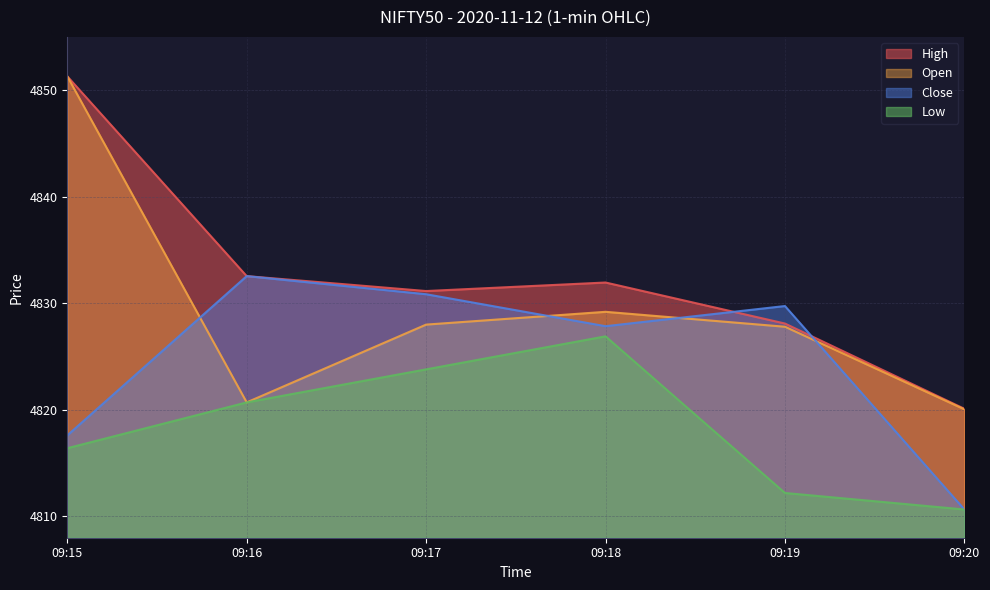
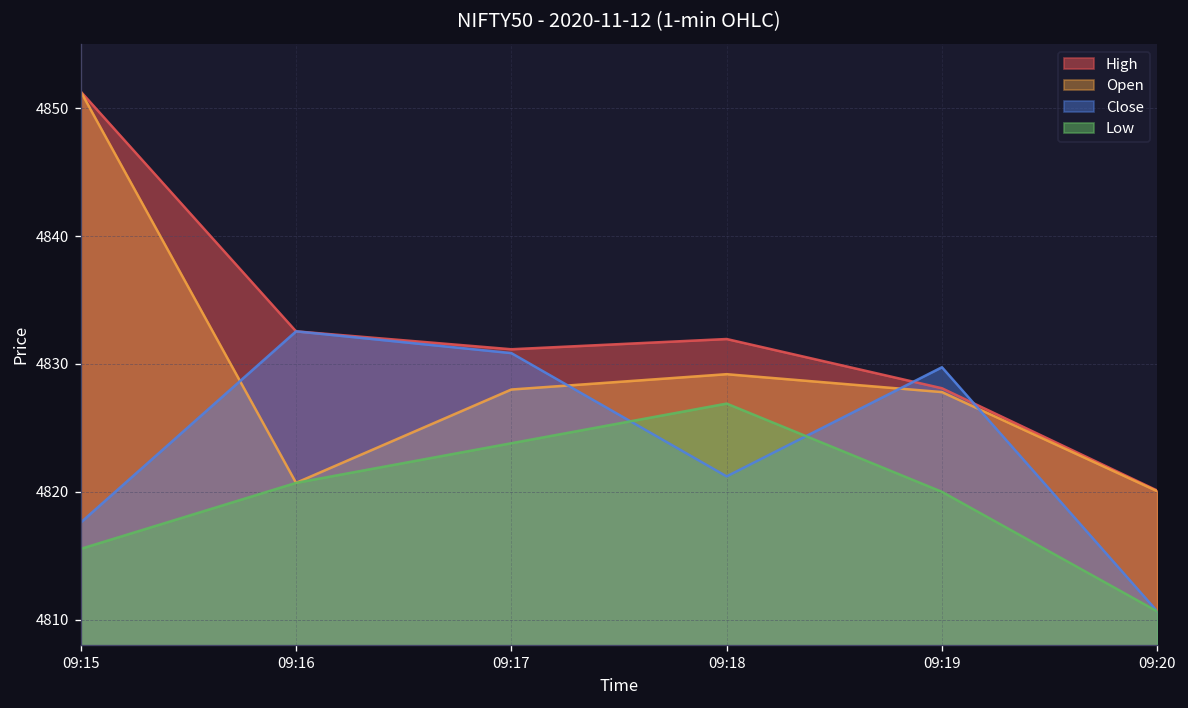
  {
    "Close": {
      "09:15": 4817.6,
      "09:17": 4830.9,
-     "09:18": 4827.9,
+     "09:18": 4821.2,
      "09:19": 4829.7
    },
    "Low": {
-     "09:15": 4816.4,
+     "09:15": 4815.5,
      "09:17": 4823.8,
      "09:18": 4826.9,
-     "09:19": 4812.2
+     "09:19": 4820.0
    }
  }
